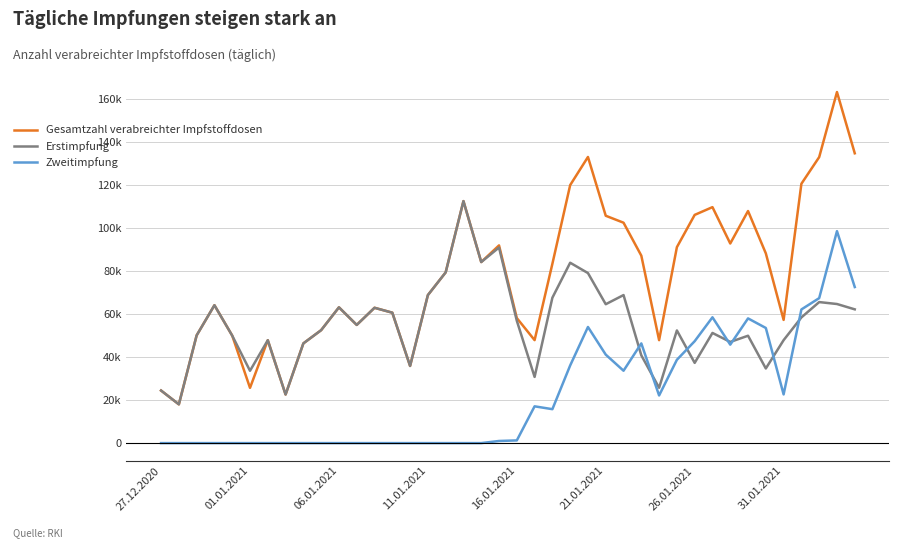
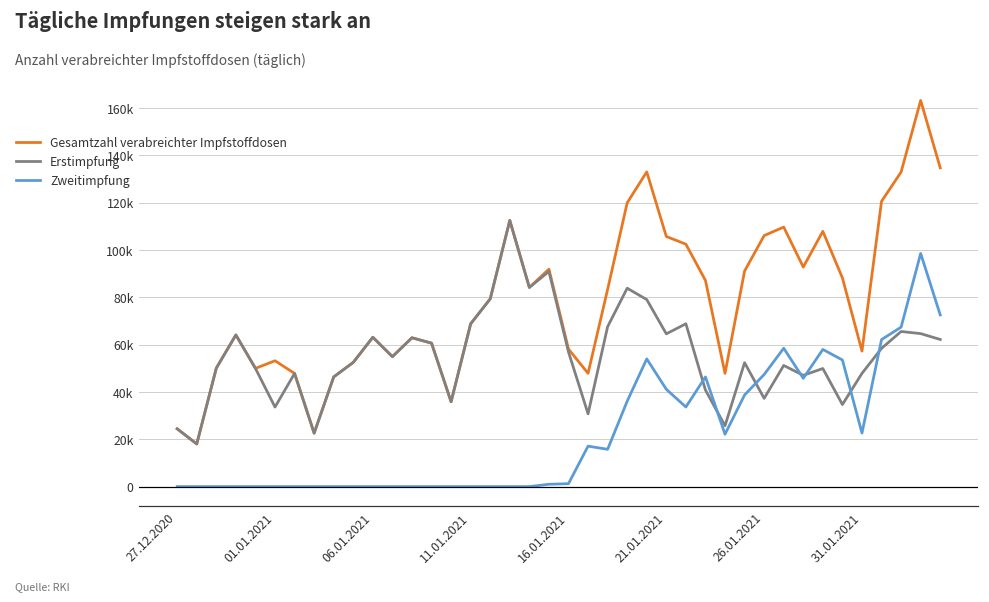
  {
    "Gesamtzahl verabreichter Impfstoffdosen": {
-     "01.01.2021": 26000,
+     "01.01.2021": 53000,
      "16.01.2021": 58000,
      "21.01.2021": 106000,
      "26.01.2021": 106000,
      "31.01.2021": 57000
    },
    "Erstimpfung": {
      "01.01.2021": 34000,
      "16.01.2021": 57000,
      "21.01.2021": 65000,
      "26.01.2021": 37000,
      "31.01.2021": 48000
    },
    "Zweitimpfung": {
      "27.12.2020": 0,
      "01.01.2021": 0,
      "06.01.2021": 0,
      "11.01.2021": 0,
      "16.01.2021": 1000,
      "21.01.2021": 41000,
      "26.01.2021": 47000,
      "31.01.2021": 23000
    }
  }
